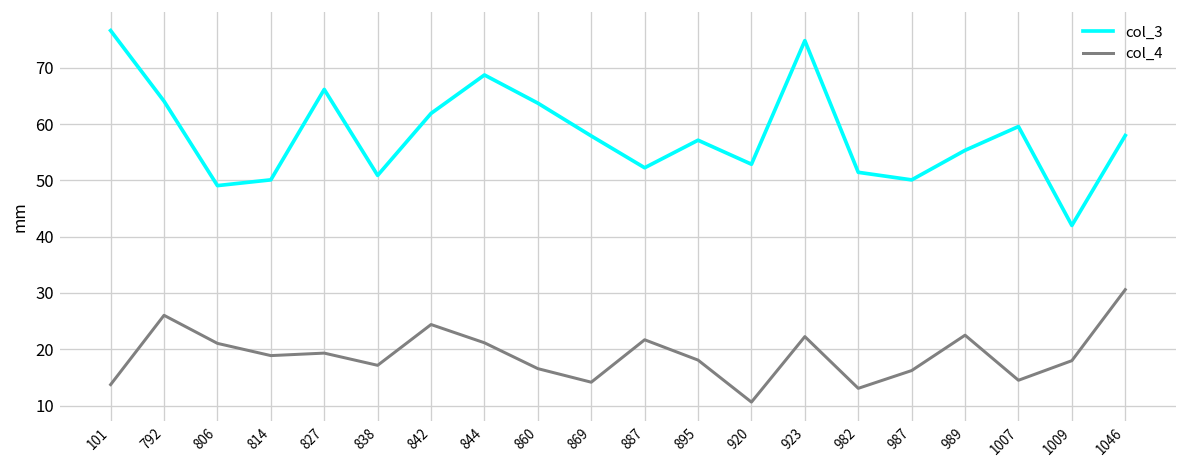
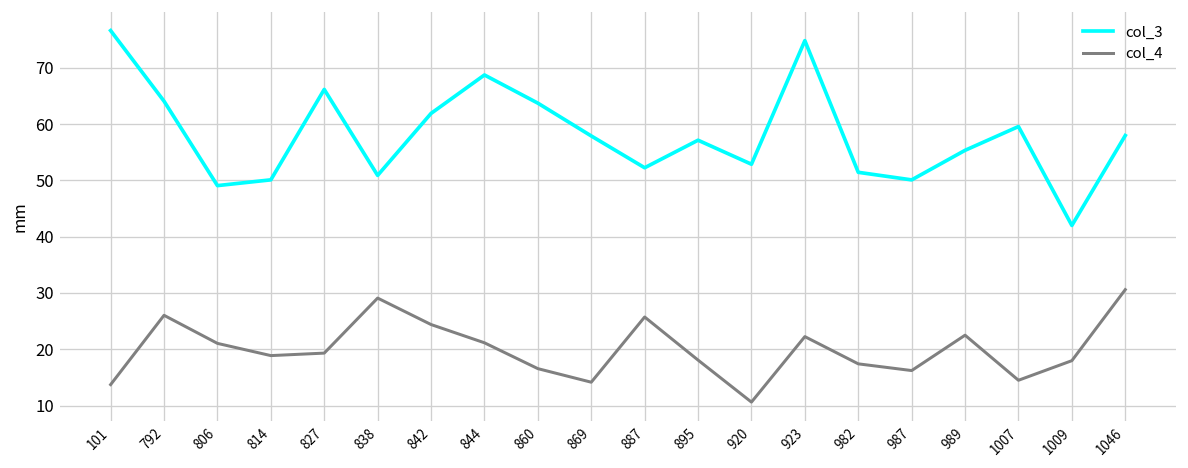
  {
    "col_3": {
      "101": 77,
      "792": 64,
      "806": 49,
      "814": 50,
      "827": 66,
      "838": 51,
      "842": 62,
      "844": 69,
      "860": 64,
      "869": 58,
      "887": 52,
      "895": 57,
      "920": 53,
      "923": 75,
      "982": 51,
      "987": 50,
      "989": 55,
      "1007": 60,
      "1009": 42,
      "1046": 58
    },
    "col_4": {
      "101": 14,
      "792": 26,
      "806": 21,
      "814": 19,
      "827": 19,
-     "838": 17,
+     "838": 29,
      "842": 24,
      "844": 21,
      "860": 17,
      "869": 14,
-     "887": 22,
+     "887": 26,
      "895": 18,
      "920": 11,
      "923": 22,
-     "982": 13,
+     "982": 17,
      "987": 16,
      "989": 23,
      "1007": 14,
      "1009": 18,
      "1046": 31
    }
  }
